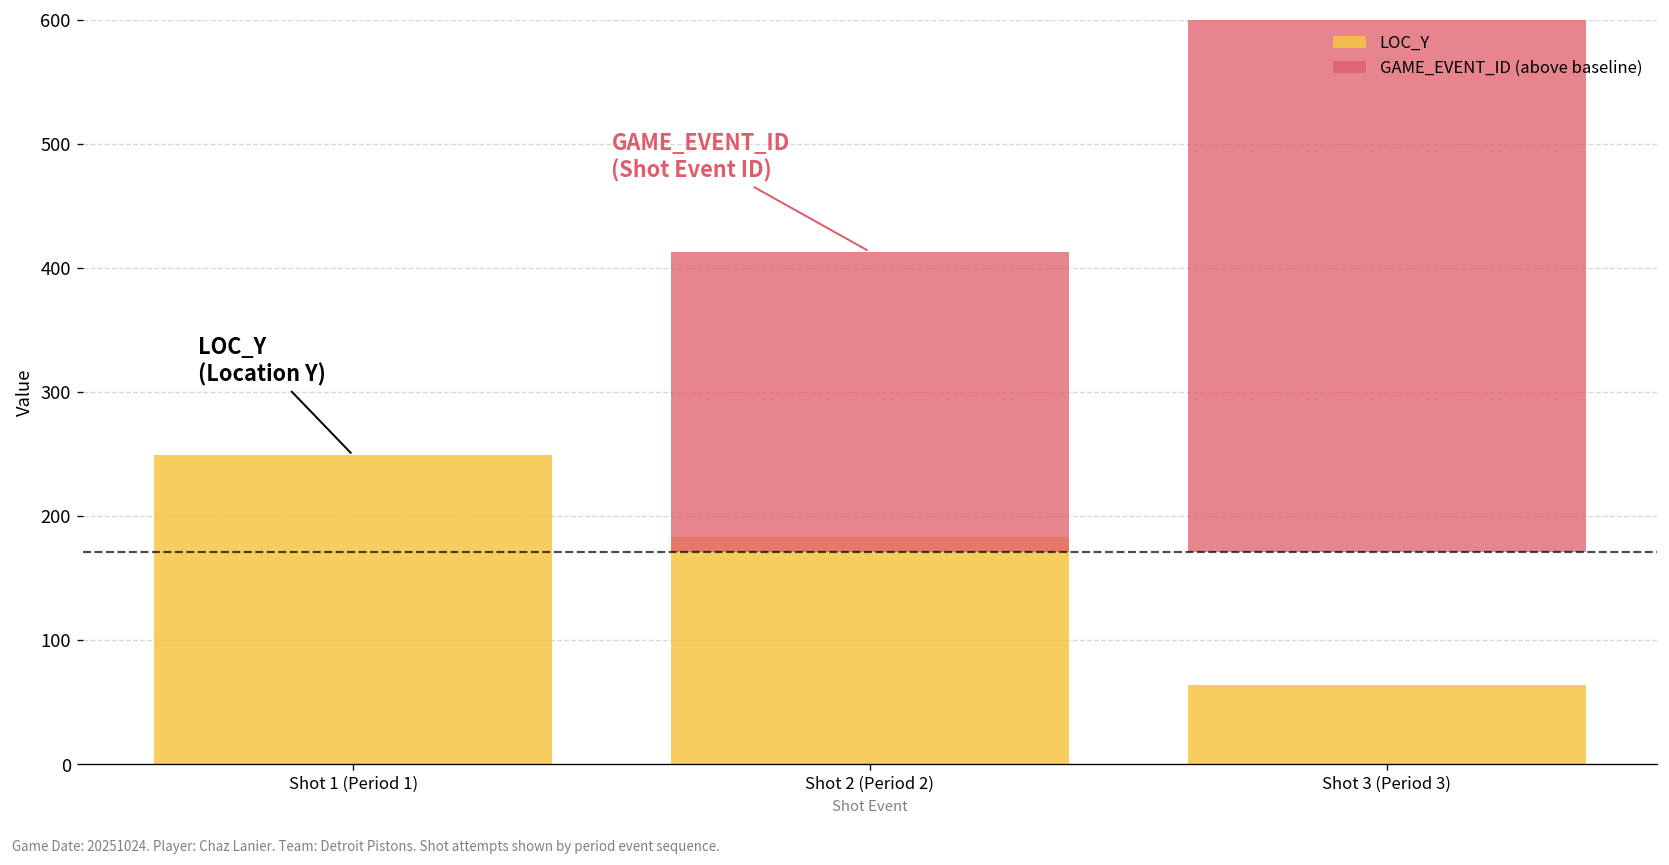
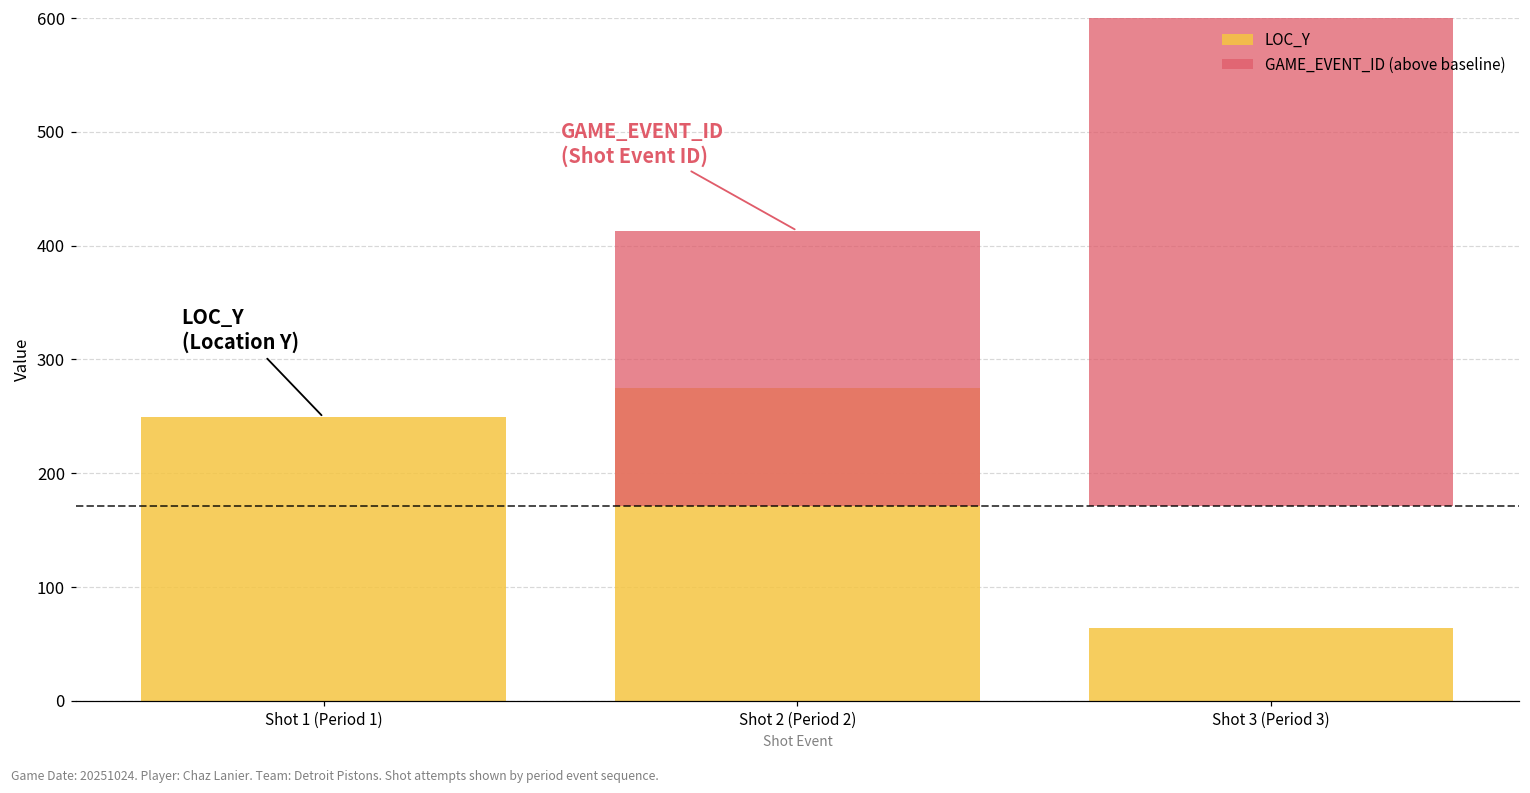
  {
    "LOC_Y": {
      "Shot 1 (Period 1)": 249,
-     "Shot 2 (Period 2)": 183,
+     "Shot 2 (Period 2)": 275,
      "Shot 3 (Period 3)": 64
    },
    "GAME_EVENT_ID (above baseline)": {
      "Shot 2 (Period 2)": 413
    }
  }
